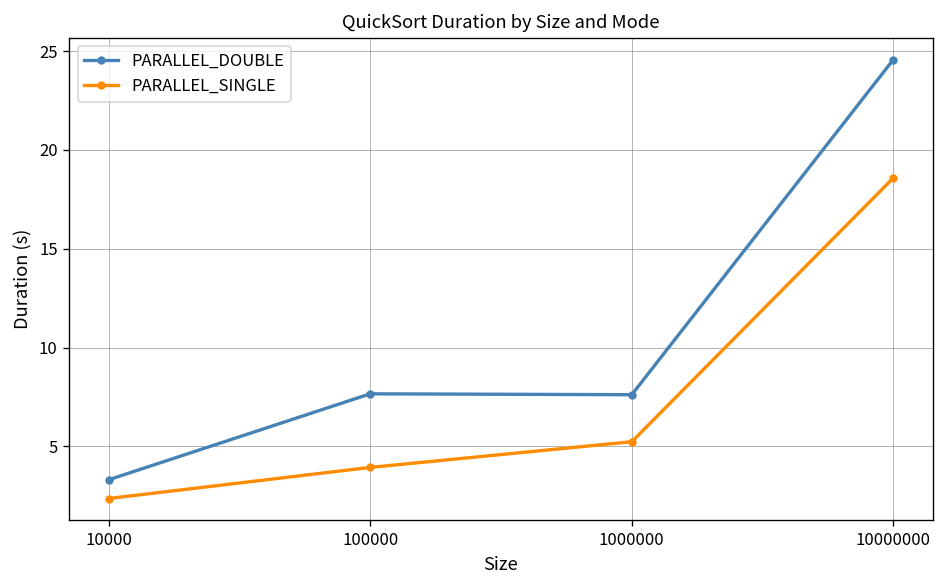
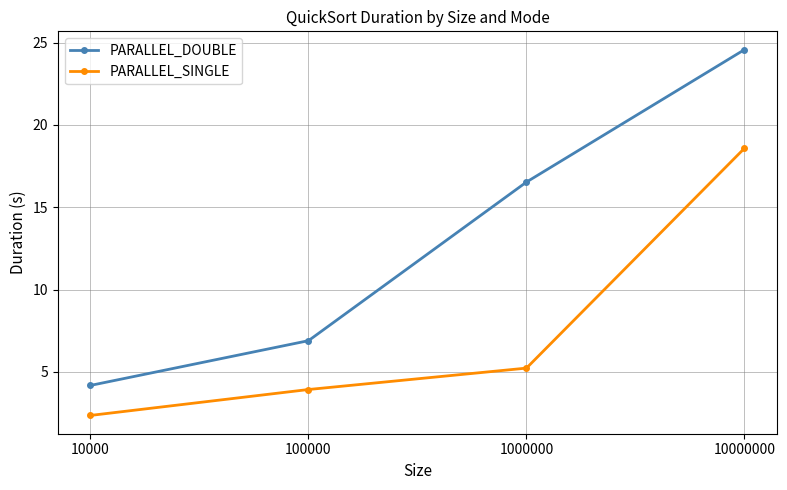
  {
    "PARALLEL_DOUBLE": {
-     "10000": 3.3,
-     "100000": 7.7,
-     "1000000": 7.6,
+     "10000": 4.2,
+     "100000": 6.9,
+     "1000000": 16.5,
      "10000000": 24.6
    },
    "PARALLEL_SINGLE": {
      "10000": 2.4,
      "100000": 3.9,
      "1000000": 5.2,
      "10000000": 18.6
    }
  }
